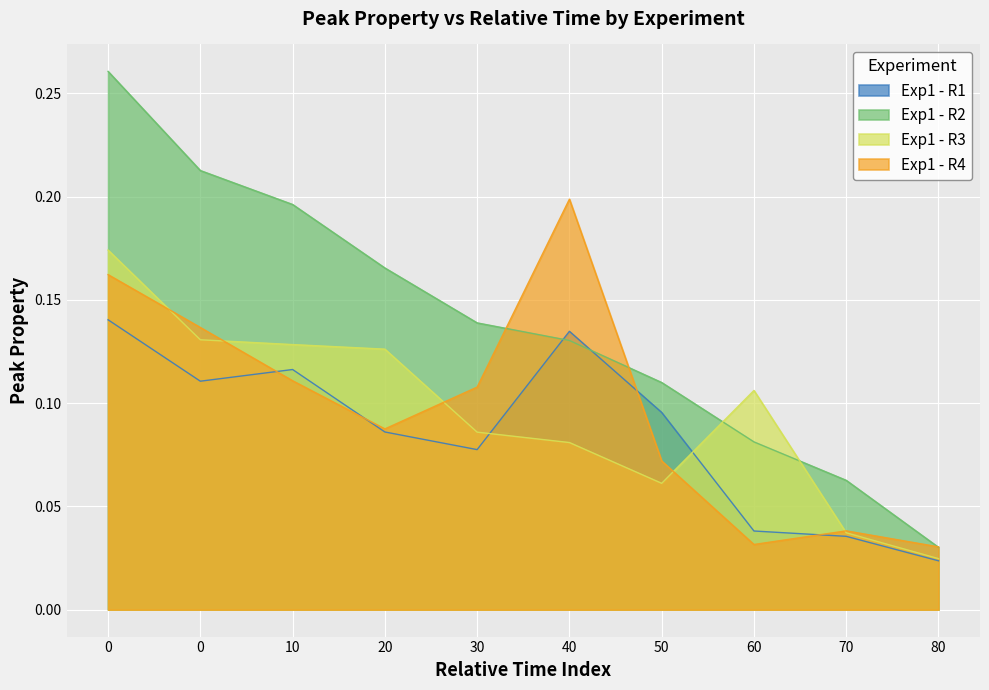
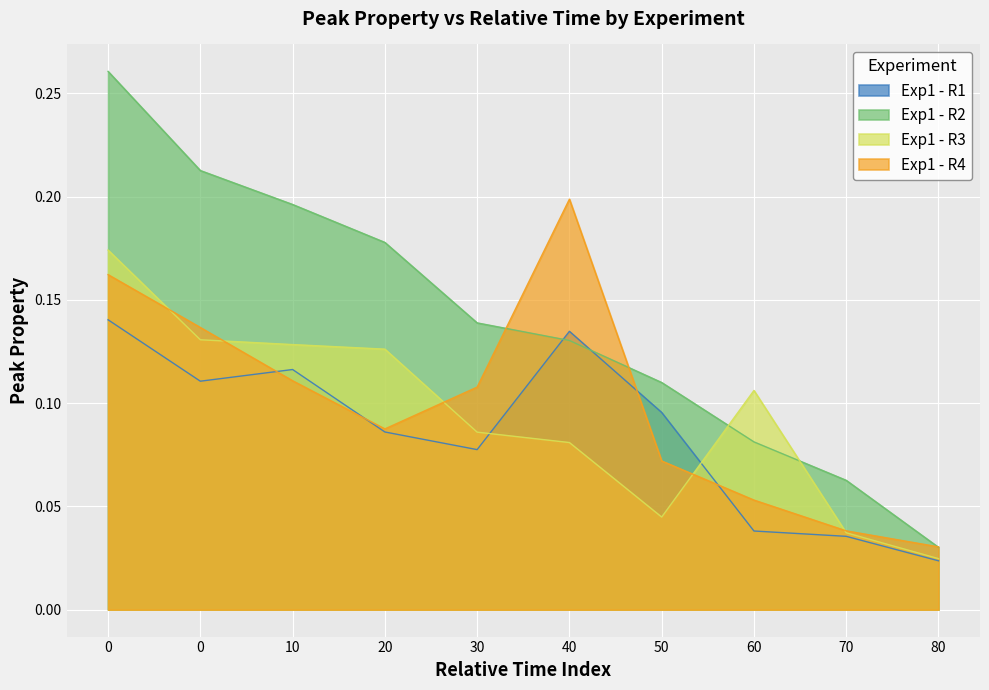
  {
    "Exp1 - R1": {
      "10": 0.116,
      "20": 0.086,
      "30": 0.078,
      "40": 0.135,
      "50": 0.096,
      "60": 0.038,
      "70": 0.036
    },
    "Exp1 - R2": {
      "10": 0.196,
-     "20": 0.165,
+     "20": 0.178,
      "30": 0.139,
      "40": 0.130,
      "50": 0.110,
      "60": 0.081,
      "70": 0.063
    },
    "Exp1 - R3": {
      "10": 0.128,
      "20": 0.126,
      "30": 0.086,
      "40": 0.081,
-     "50": 0.061,
+     "50": 0.045,
      "60": 0.106
    },
    "Exp1 - R4": {
      "10": 0.111,
      "20": 0.088,
      "30": 0.108,
      "40": 0.199,
      "50": 0.072,
-     "60": 0.032
+     "60": 0.053
    }
  }
